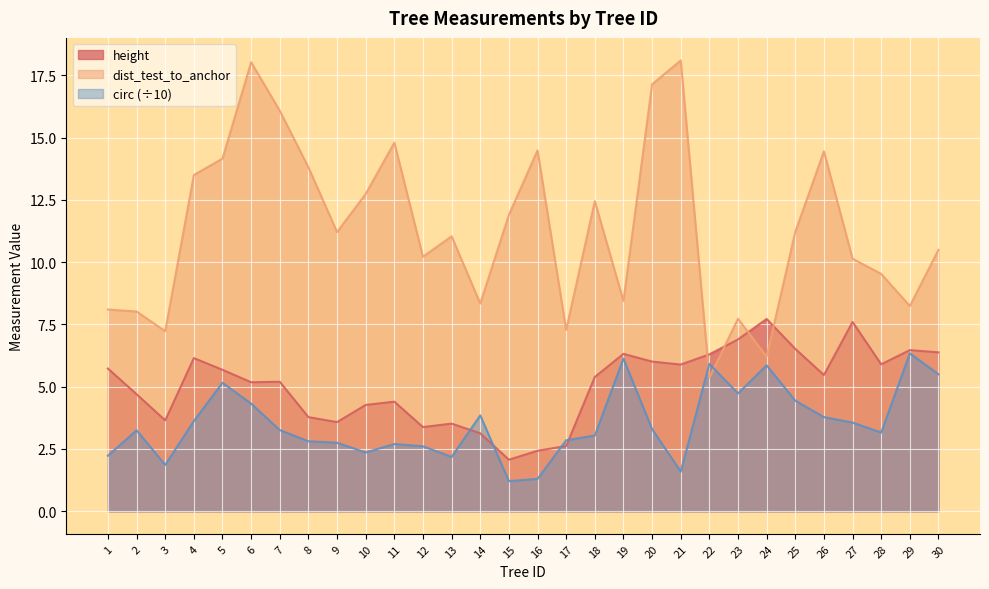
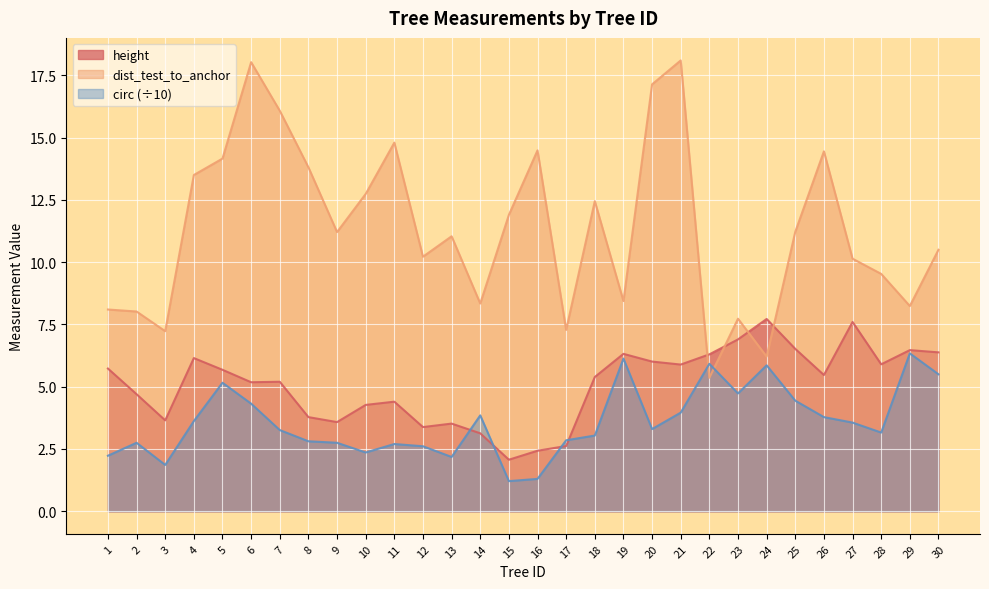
  {
    "height": {
      "1": 5.7,
      "2": 4.7,
      "3": 3.7,
      "4": 6.2,
      "5": 5.7,
      "6": 5.2,
      "7": 5.2,
      "8": 3.8,
      "9": 3.6,
      "10": 4.3,
      "11": 4.4,
      "12": 3.4,
      "13": 3.5,
      "14": 3.1,
      "15": 2.1,
      "16": 2.4,
      "17": 2.6,
      "18": 5.4,
      "19": 6.3,
      "20": 6.0,
      "21": 5.9,
      "22": 6.3,
      "23": 6.9,
      "24": 7.7,
      "25": 6.5,
      "26": 5.5,
      "27": 7.6,
      "28": 5.9,
      "29": 6.5,
      "30": 6.4
    },
    "dist_test_to_anchor": {
      "1": 8.1,
      "2": 8.0,
      "3": 7.2,
      "4": 13.5,
      "5": 14.2,
      "6": 18.0,
      "7": 16.1,
      "8": 13.8,
      "9": 11.2,
      "10": 12.7,
      "11": 14.8,
      "12": 10.2,
      "13": 11.0,
      "14": 8.3,
      "15": 11.9,
      "16": 14.5,
      "17": 7.3,
      "18": 12.5,
      "19": 8.4,
      "20": 17.1,
      "21": 18.1,
      "22": 5.4,
      "23": 7.7,
      "24": 6.2,
      "25": 11.2,
      "26": 14.5,
      "27": 10.1,
      "28": 9.5,
      "29": 8.2,
      "30": 10.5
    },
    "circ (÷10)": {
      "1": 2.2,
-     "2": 3.3,
+     "2": 2.8,
      "3": 1.9,
      "4": 3.6,
      "5": 5.2,
      "6": 4.3,
      "7": 3.3,
      "8": 2.8,
      "9": 2.8,
      "10": 2.4,
      "11": 2.7,
      "12": 2.6,
      "13": 2.2,
      "14": 3.9,
      "15": 1.2,
      "16": 1.3,
      "17": 2.9,
      "18": 3.0,
      "19": 6.1,
      "20": 3.3,
-     "21": 1.6,
+     "21": 4.0,
      "22": 5.9,
      "23": 4.7,
      "24": 5.9,
      "25": 4.4,
      "26": 3.8,
      "27": 3.6,
      "28": 3.2,
      "29": 6.3,
      "30": 5.5
    }
  }
